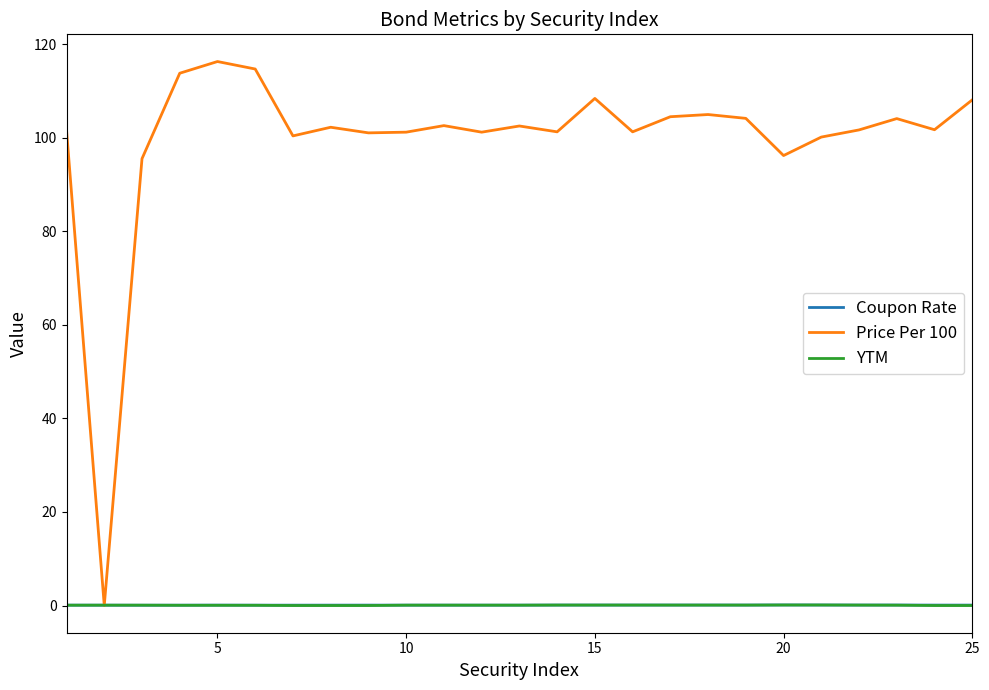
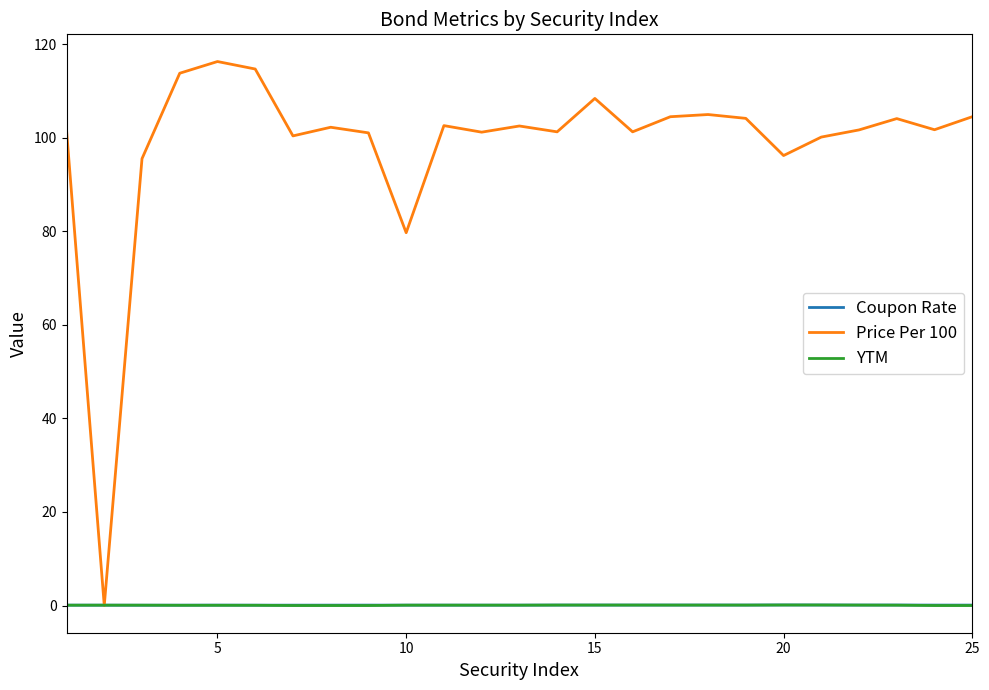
  {
    "Price Per 100": {
      "5": 116,
-     "10": 101,
+     "10": 80,
      "15": 108,
      "20": 96,
-     "25": 108
+     "25": 105
    }
  }
